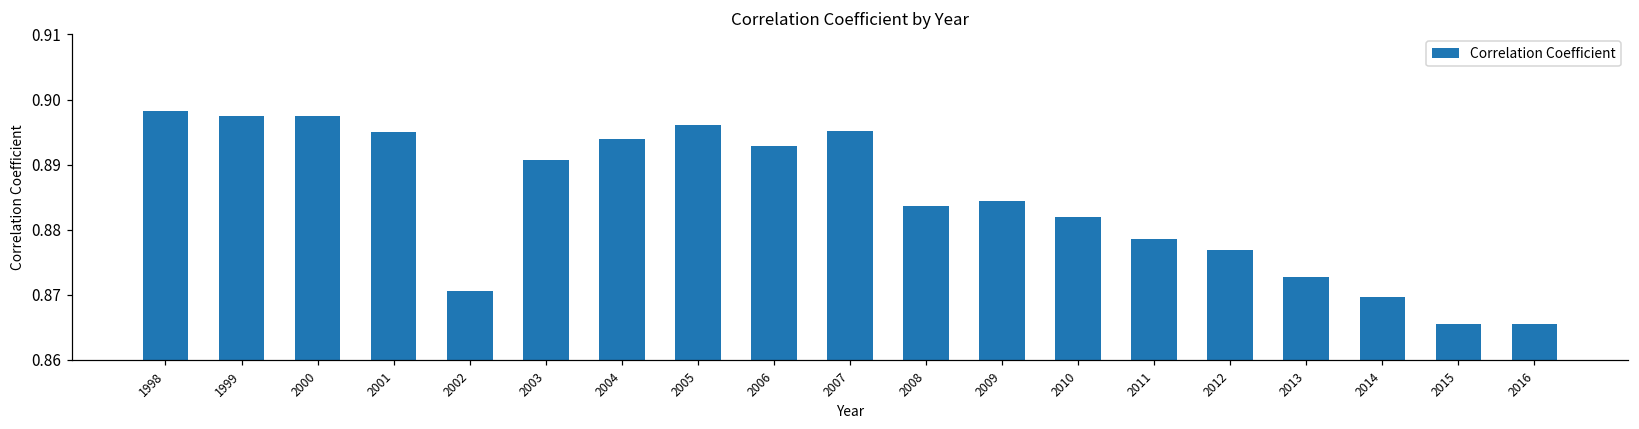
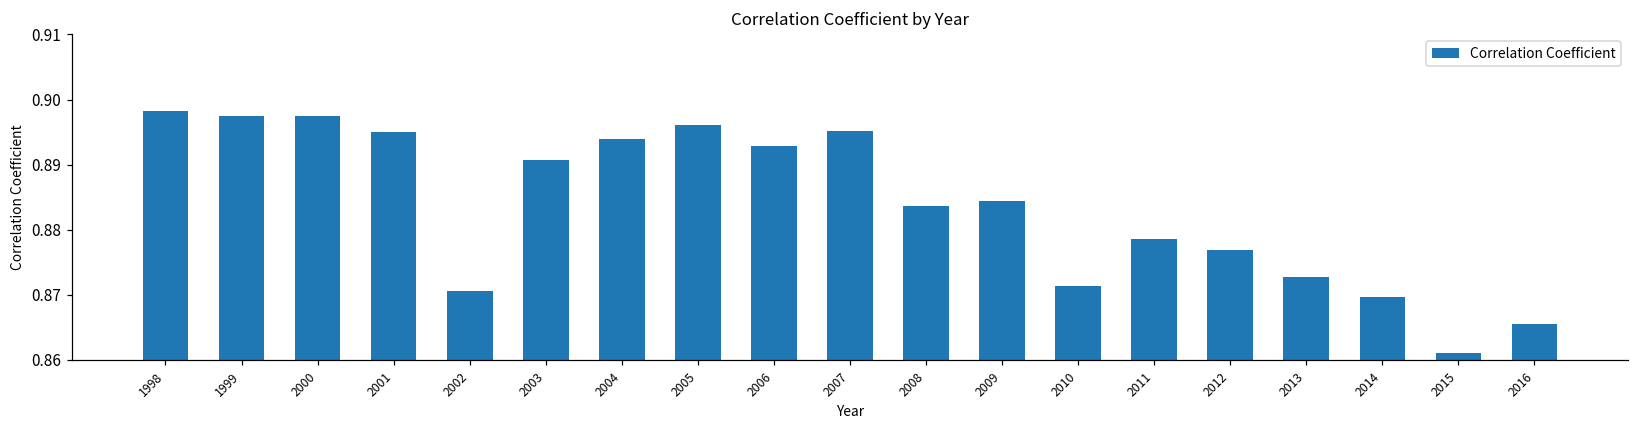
  {
    "1998": 0.898,
    "1999": 0.897,
    "2000": 0.897,
    "2001": 0.895,
    "2002": 0.871,
    "2003": 0.891,
    "2004": 0.894,
    "2005": 0.896,
    "2006": 0.893,
    "2007": 0.895,
    "2008": 0.884,
    "2009": 0.884,
-   "2010": 0.882,
+   "2010": 0.871,
    "2011": 0.879,
    "2012": 0.877,
    "2013": 0.873,
    "2014": 0.870,
-   "2015": 0.865,
+   "2015": 0.861,
    "2016": 0.865
  }
